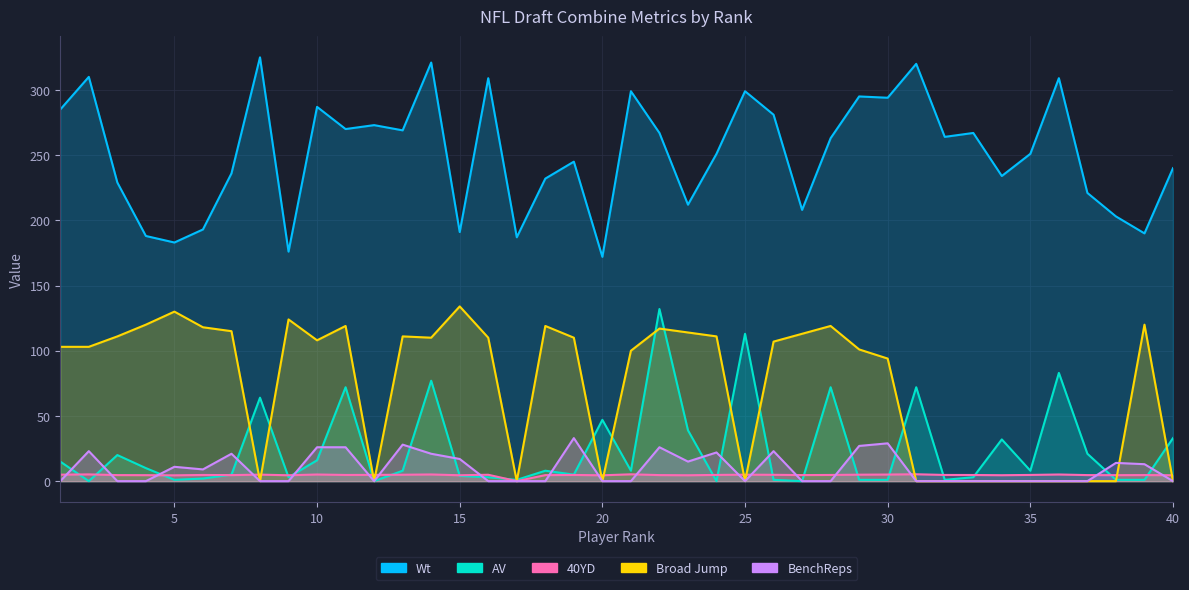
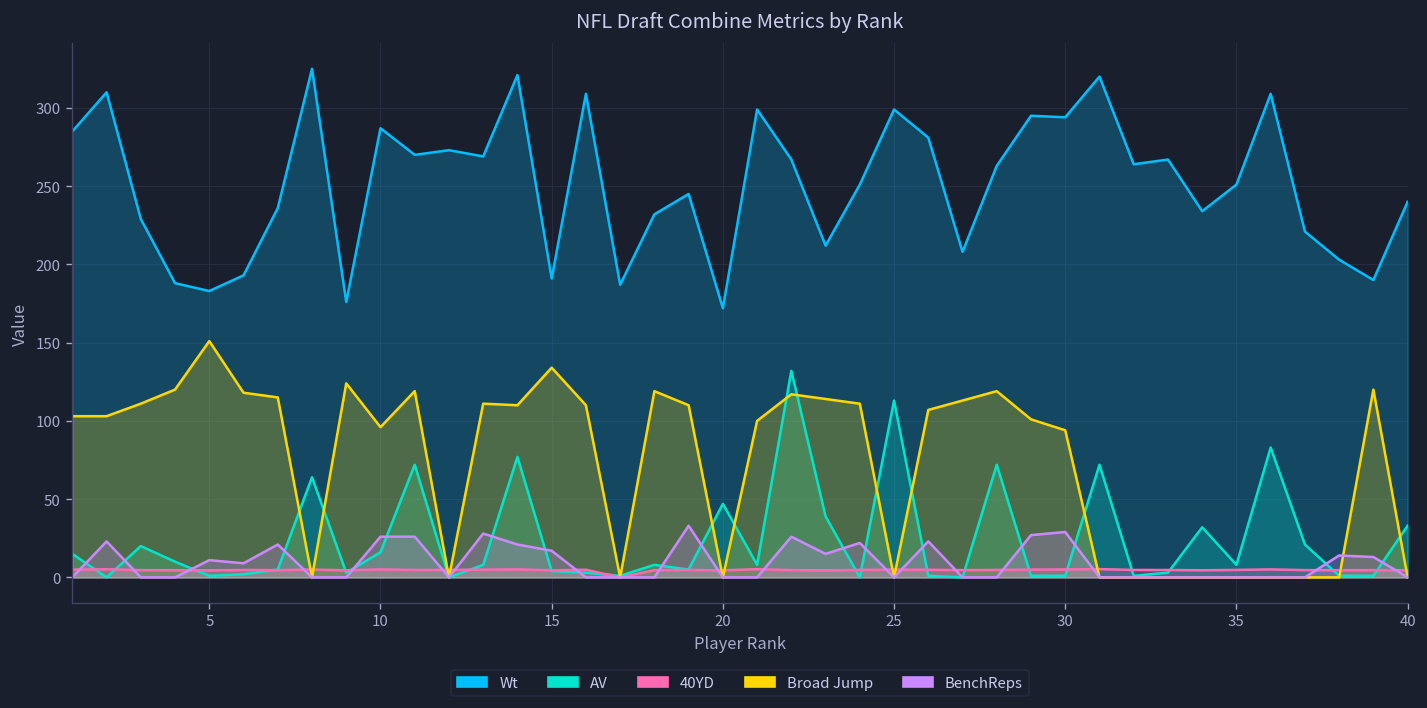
  {
    "Broad Jump": {
-     "5": 130,
-     "10": 108,
+     "5": 151,
+     "10": 96,
      "15": 134,
      "30": 94
    }
  }
